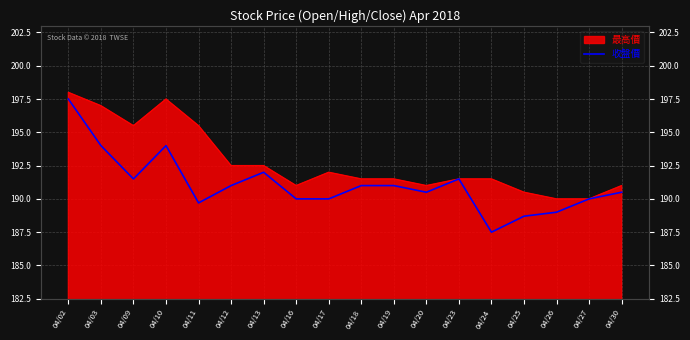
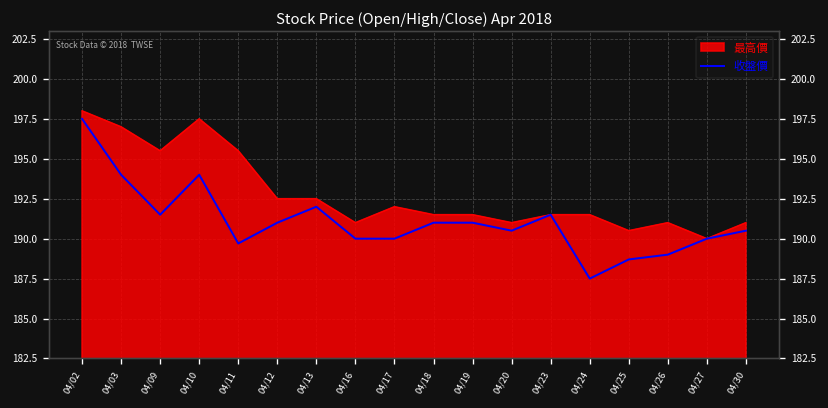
  {
    "最高價": {
      "04/02": 198,
      "04/03": 197,
      "04/09": 195.5,
      "04/10": 197.5,
      "04/11": 195.5,
      "04/12": 192.5,
      "04/13": 192.5,
      "04/16": 191,
      "04/17": 192,
      "04/18": 191.5,
      "04/19": 191.5,
      "04/20": 191,
      "04/24": 191.5,
      "04/25": 190.5,
-     "04/26": 190,
+     "04/26": 191,
      "04/30": 191
    },
    "收盤價": {
      "04/02": 197.5,
      "04/03": 194,
      "04/09": 191.5,
      "04/10": 194,
      "04/11": 189.7,
      "04/12": 191,
      "04/13": 192,
      "04/16": 190,
      "04/17": 190,
      "04/18": 191,
      "04/19": 191,
      "04/20": 190.5,
      "04/24": 187.5,
      "04/25": 188.7,
      "04/26": 189,
      "04/30": 190.5
    }
  }
